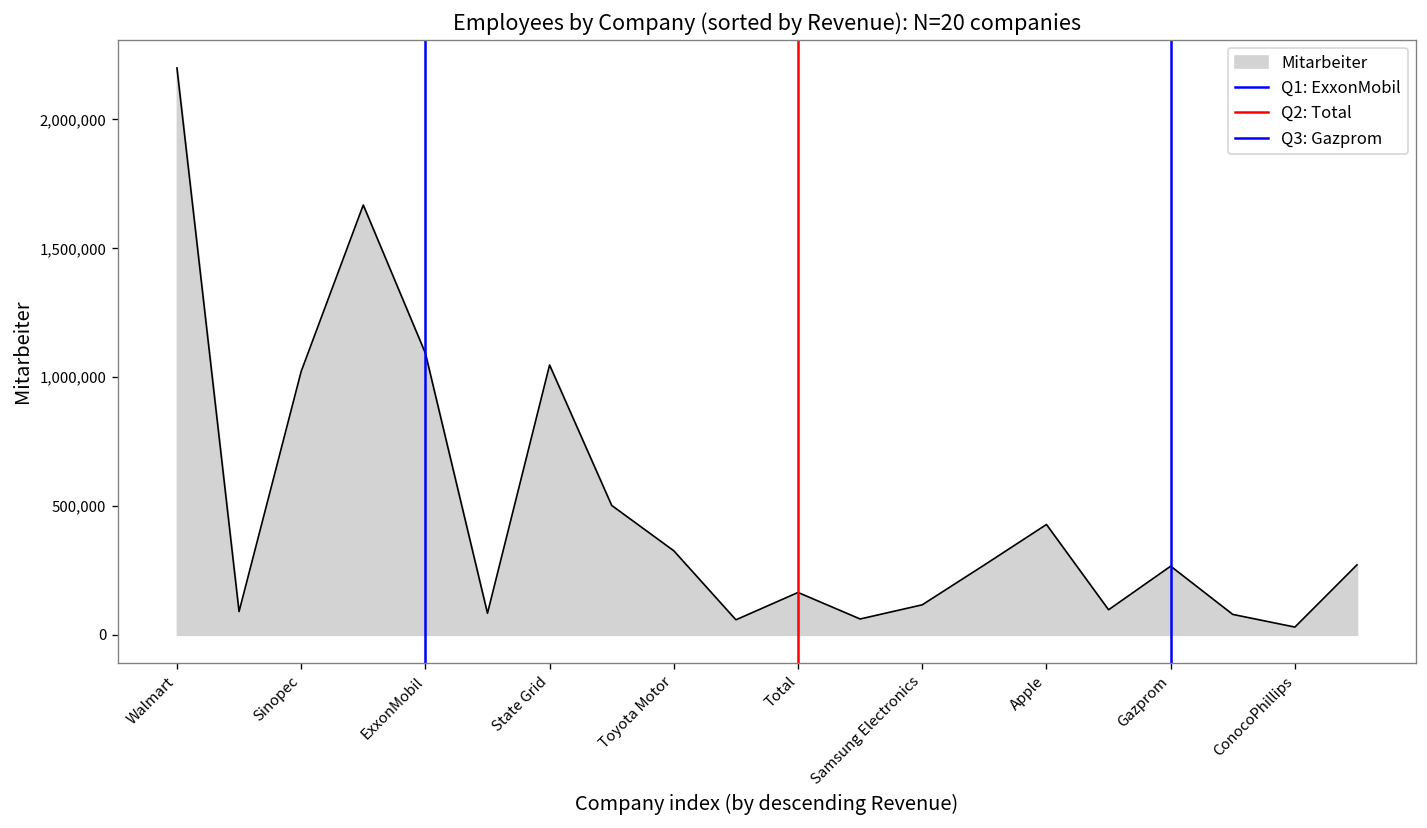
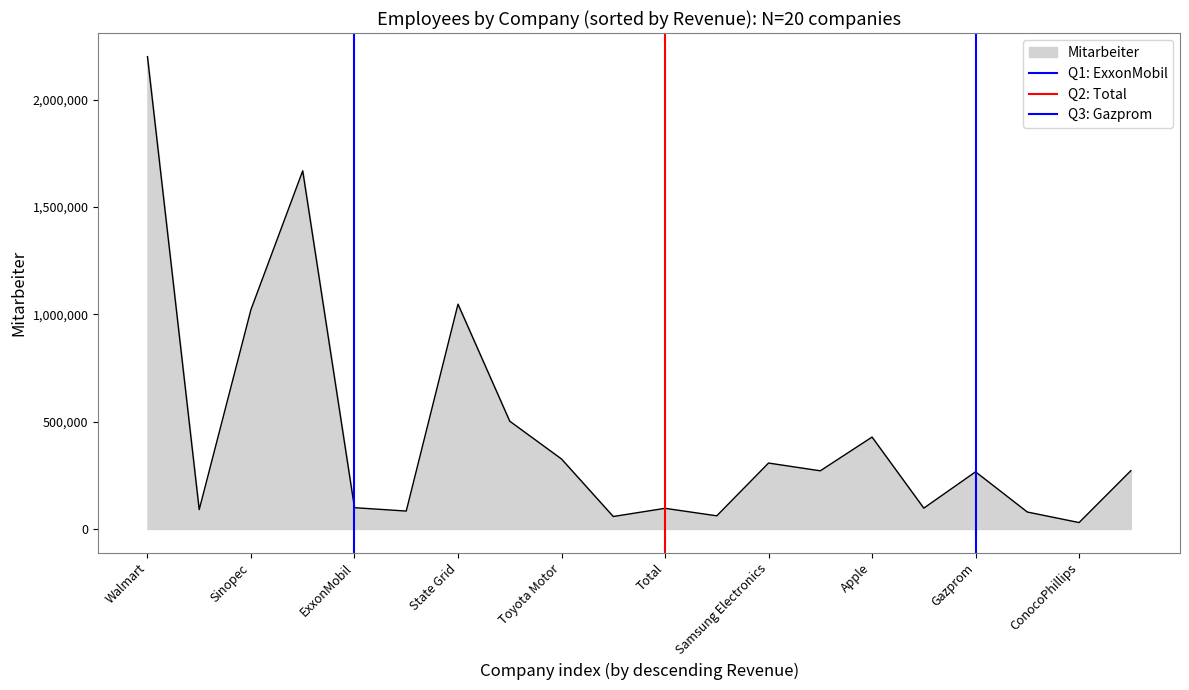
  {
    "Walmart": "2,200,000",
    "Sinopec": "1,020,000",
-   "ExxonMobil": "1,090,000",
+   "ExxonMobil": "100,000",
    "State Grid": "1,050,000",
    "Toyota Motor": "330,000",
-   "Total": "160,000",
-   "Samsung Electronics": "120,000",
+   "Total": "100,000",
+   "Samsung Electronics": "310,000",
    "Apple": "430,000",
    "Gazprom": "270,000",
    "ConocoPhillips": "30,000"
  }
